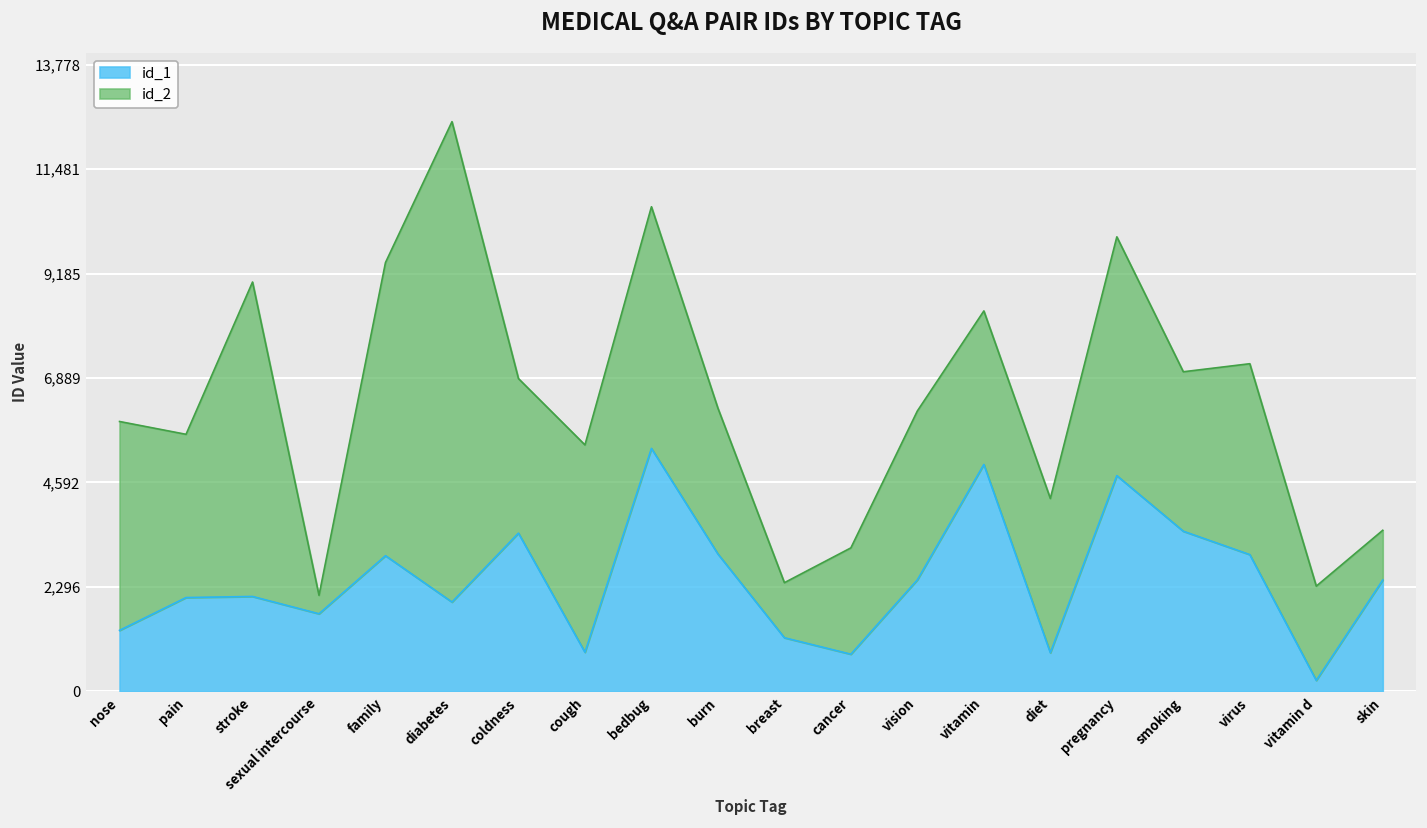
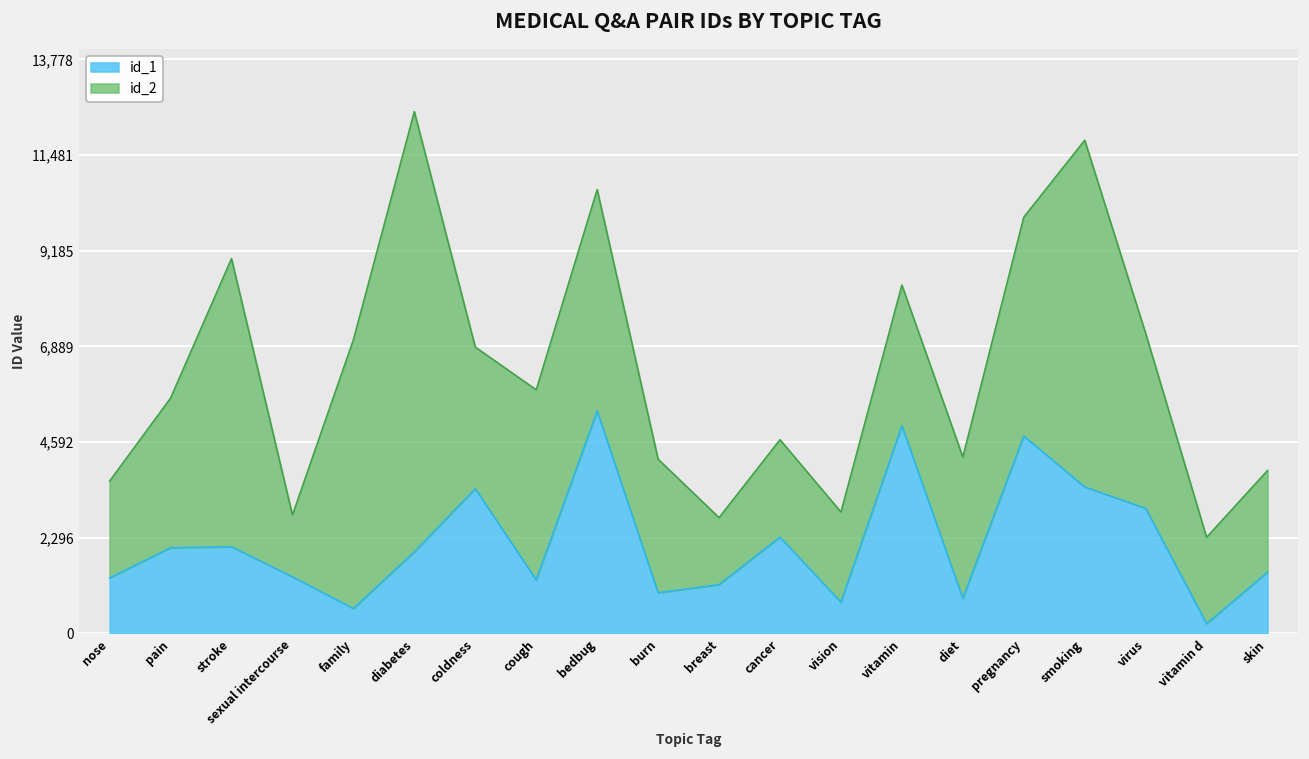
  {
    "id_1": {
      "nose": "1,300",
      "pain": "2,100",
      "stroke": "2,100",
-     "sexual intercourse": "1,700",
-     "family": "3,000",
+     "sexual intercourse": "1,400",
+     "family": "600",
      "diabetes": "2,000",
      "coldness": "3,500",
-     "cough": "900",
+     "cough": "1,300",
      "bedbug": "5,300",
-     "burn": "3,000",
+     "burn": "1,000",
      "breast": "1,200",
-     "cancer": "800",
-     "vision": "2,400",
+     "cancer": "2,300",
+     "vision": "800",
      "vitamin": "5,000",
      "diet": "800",
      "pregnancy": "4,700",
      "smoking": "3,500",
      "virus": "3,000",
      "vitamin d": "200",
-     "skin": "2,400"
+     "skin": "1,500"
    },
    "id_2": {
-     "nose": "4,600",
+     "nose": "2,300",
      "pain": "3,600",
      "stroke": "6,900",
-     "sexual intercourse": "400",
+     "sexual intercourse": "1,500",
      "family": "6,400",
      "diabetes": "10,600",
      "coldness": "3,400",
      "cough": "4,600",
      "bedbug": "5,300",
      "burn": "3,200",
-     "breast": "1,200",
+     "breast": "1,600",
      "cancer": "2,300",
-     "vision": "3,700",
+     "vision": "2,200",
      "vitamin": "3,400",
      "diet": "3,400",
      "pregnancy": "5,300",
-     "smoking": "3,500",
+     "smoking": "8,300",
      "virus": "4,200",
      "vitamin d": "2,100",
-     "skin": "1,100"
+     "skin": "2,400"
    }
  }
